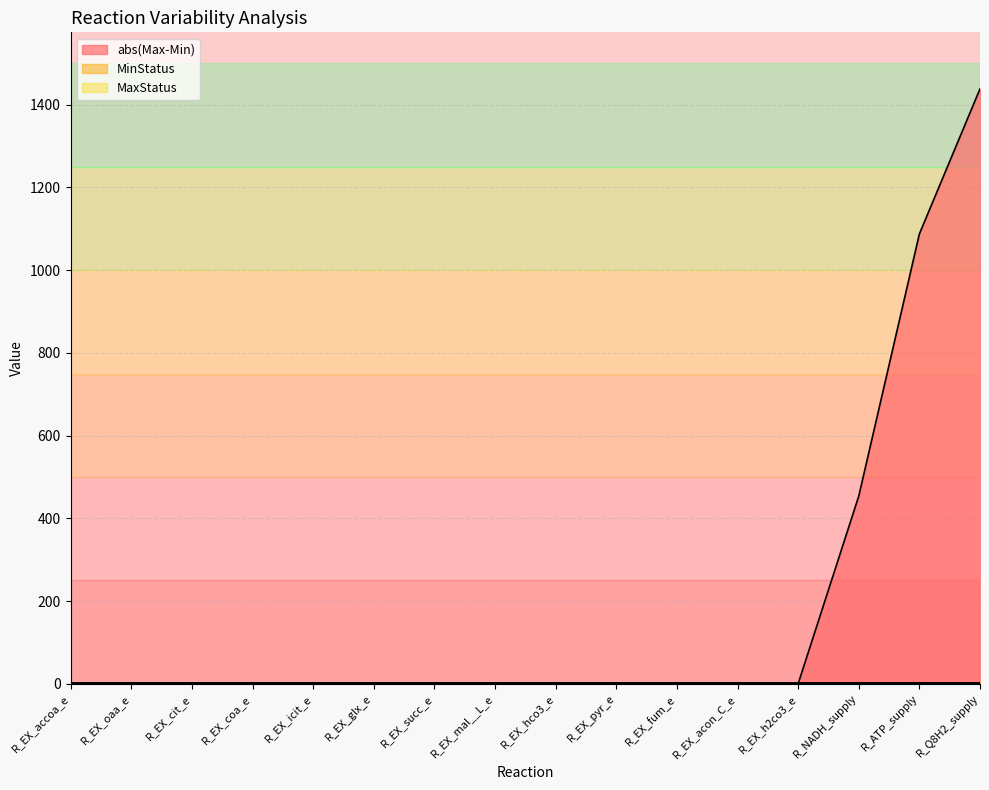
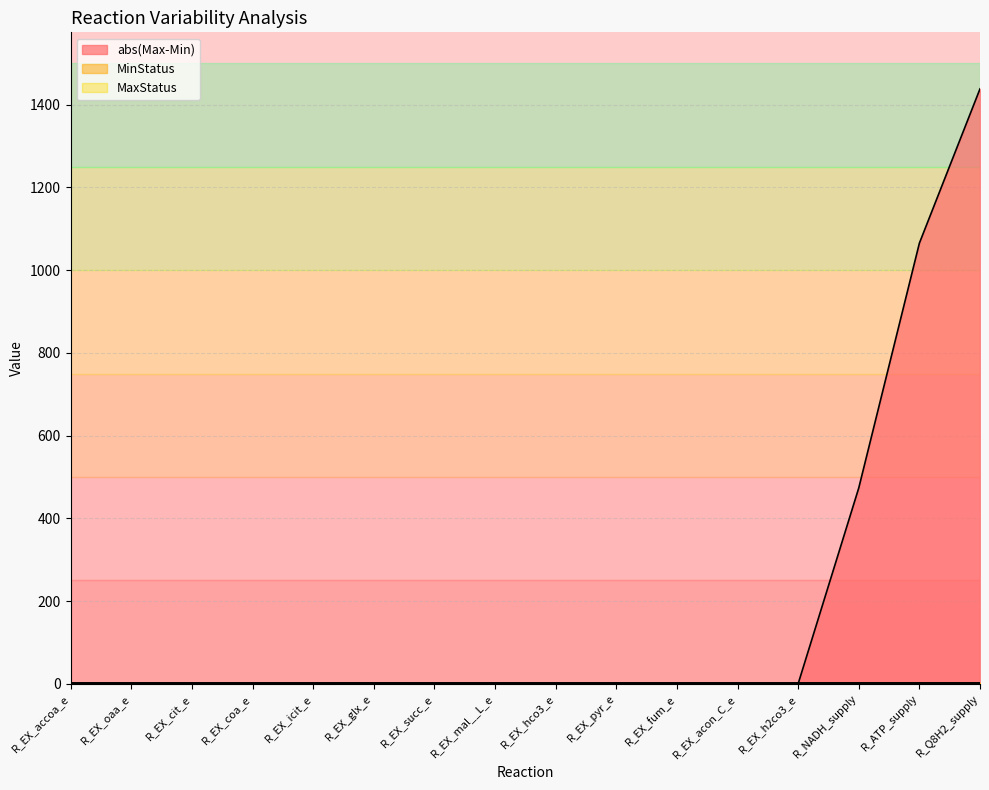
  {
    "abs(Max-Min)": {
-     "R_NADH_supply": 450,
-     "R_ATP_supply": 1090,
+     "R_NADH_supply": 470,
+     "R_ATP_supply": 1070,
      "R_Q8H2_supply": 1440
    },
    "MaxStatus": {
      "R_NADH_supply": 0,
      "R_ATP_supply": 0,
      "R_Q8H2_supply": 0
    }
  }
